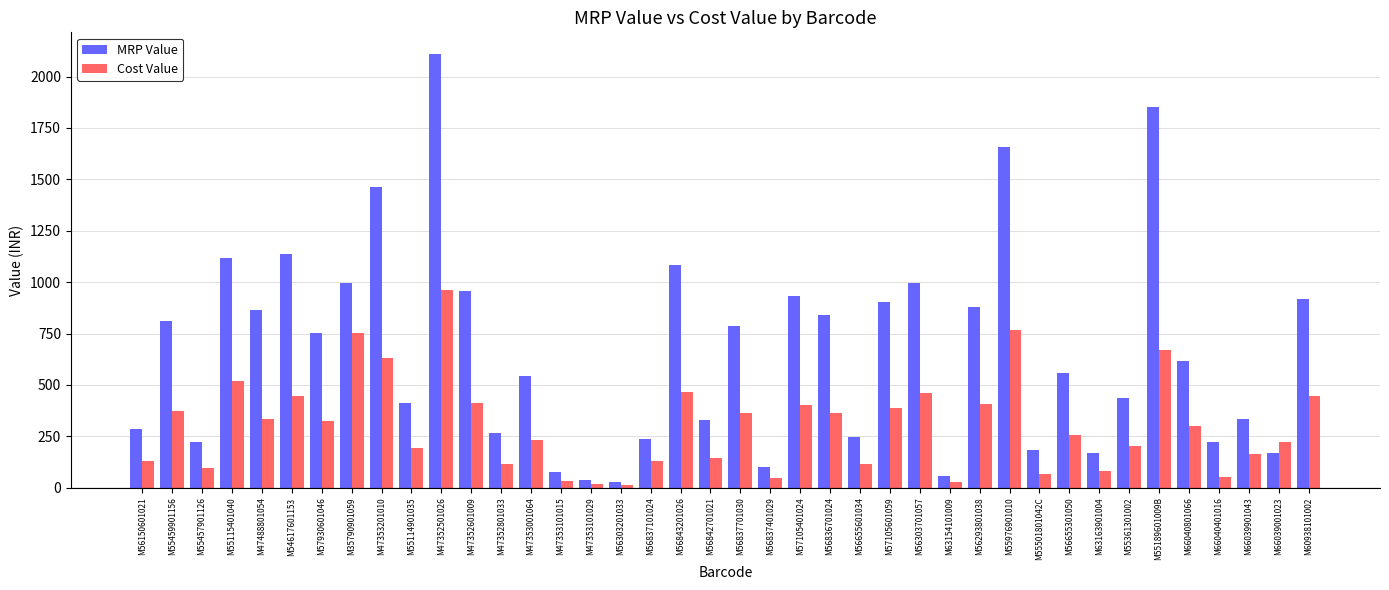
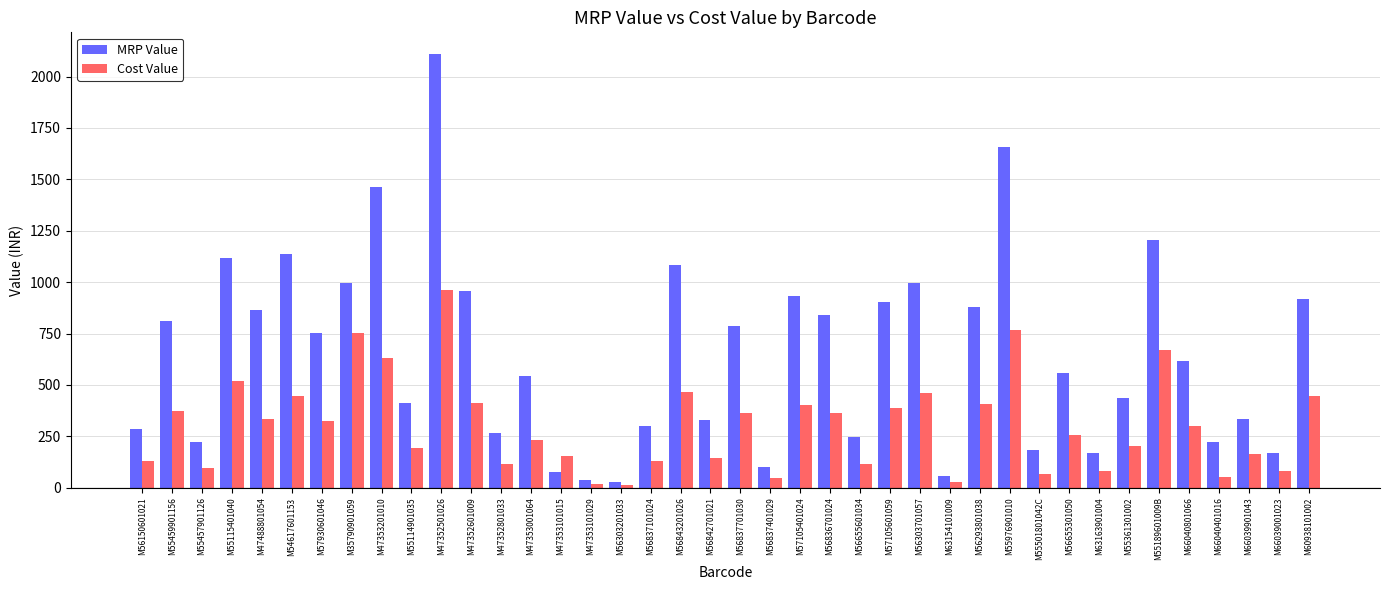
  {
    "MRP Value": {
      "M56150601021": 290,
      "M55459901156": 810,
      "M55457901126": 220,
      "M55115401040": 1120,
      "M47488801054": 870,
      "M54617601153": 1140,
      "M57930601046": 750,
      "M35790901059": 1000,
      "M47353201010": 1460,
      "M55114901035": 410,
      "M47352501026": 2110,
      "M47352601009": 960,
      "M47352801033": 270,
      "M47353001064": 540,
      "M47353101015": 80,
      "M47353101029": 40,
      "M56303201033": 30,
-     "M56837101024": 240,
+     "M56837101024": 300,
      "M56843201026": 1080,
      "M56842701021": 330,
      "M56837701030": 790,
      "M56837401029": 100,
      "M57105401024": 930,
      "M56836701024": 840,
      "M56655601034": 250,
      "M57105601059": 900,
      "M56303701057": 990,
      "M63154101009": 60,
      "M56293801038": 880,
      "M55976901010": 1660,
      "M55501801042C": 180,
      "M56655301050": 560,
      "M63163901004": 170,
      "M55361301002": 440,
-     "M55189601009B": 1850,
+     "M55189601009B": 1210,
      "M66040801066": 620,
      "M66040401016": 220,
      "M66039901043": 340,
      "M66039001023": 170,
      "M60938101002": 920
    },
    "Cost Value": {
      "M56150601021": 130,
      "M55459901156": 370,
      "M55457901126": 100,
      "M55115401040": 520,
      "M47488801054": 340,
      "M54617601153": 440,
      "M57930601046": 320,
      "M35790901059": 750,
      "M47353201010": 630,
      "M55114901035": 190,
      "M47352501026": 960,
      "M47352601009": 410,
      "M47352801033": 110,
      "M47353001064": 230,
-     "M47353101015": 30,
+     "M47353101015": 160,
      "M47353101029": 20,
      "M56303201033": 10,
      "M56837101024": 130,
      "M56843201026": 470,
      "M56842701021": 140,
      "M56837701030": 360,
      "M56837401029": 50,
      "M57105401024": 400,
      "M56836701024": 360,
      "M56655601034": 110,
      "M57105601059": 390,
      "M56303701057": 460,
      "M63154101009": 30,
      "M56293801038": 410,
      "M55976901010": 770,
      "M55501801042C": 70,
      "M56655301050": 260,
      "M63163901004": 80,
      "M55361301002": 200,
      "M55189601009B": 670,
      "M66040801066": 300,
      "M66040401016": 50,
      "M66039901043": 160,
-     "M66039001023": 220,
+     "M66039001023": 80,
      "M60938101002": 450
    }
  }
